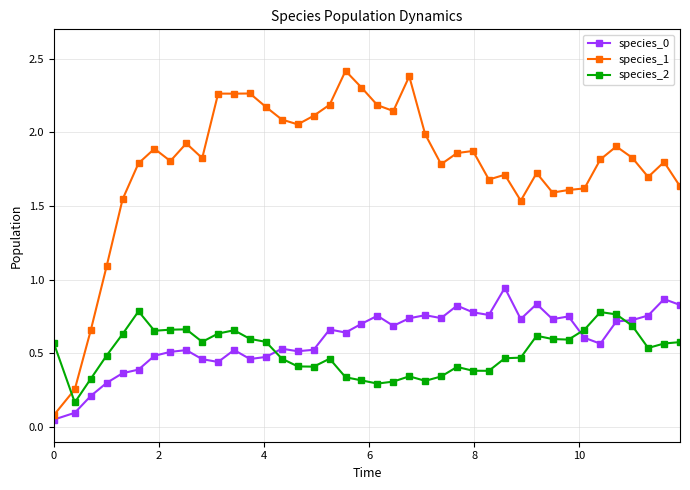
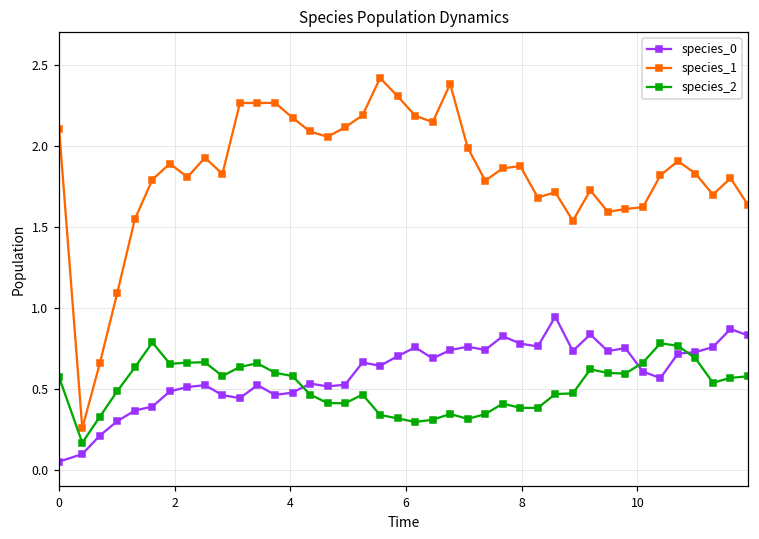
  {
    "species_0": {
      "0": 0.05
    },
    "species_1": {
-     "0": 0.08
+     "0": 2.10
    },
    "species_2": {
      "0": 0.57
    }
  }
